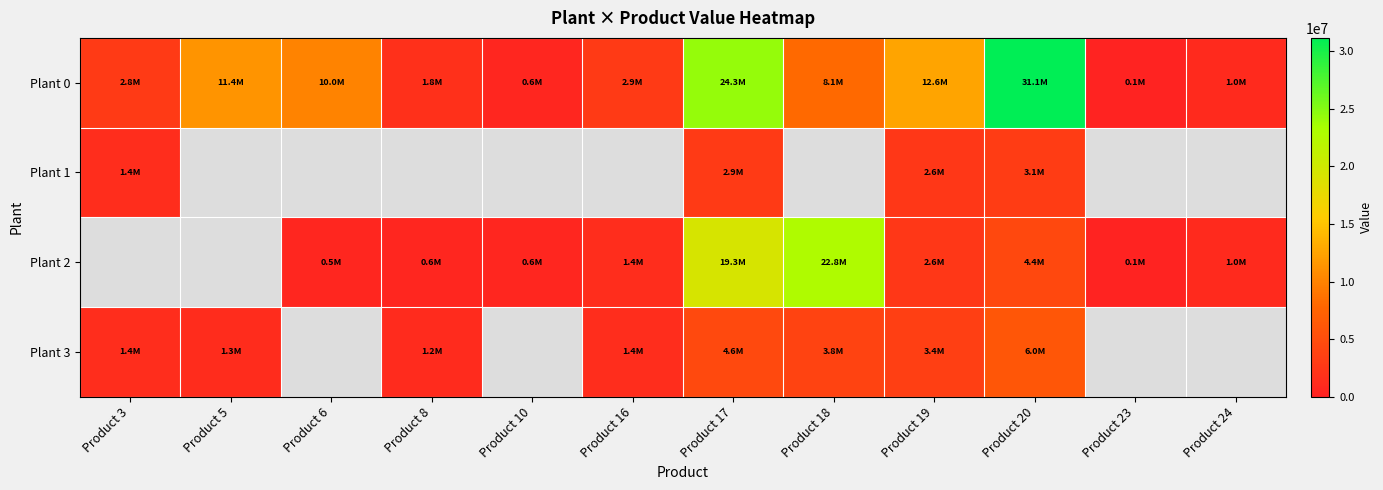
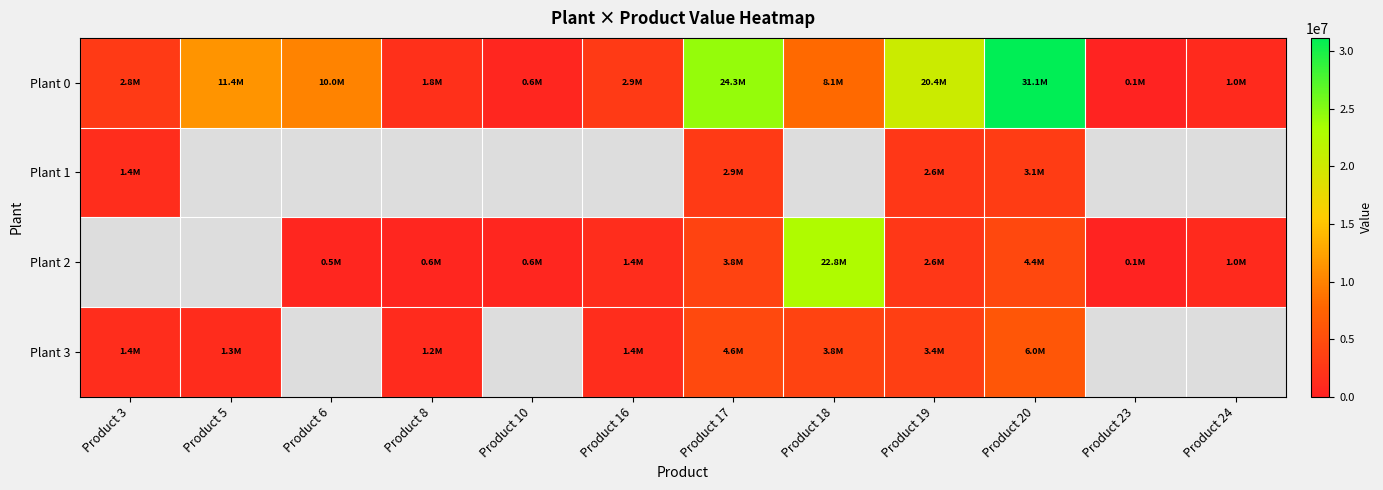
  {
    "Plant 0": {
      "Product 3": "2.8M",
      "Product 5": "11.4M",
      "Product 6": "10.0M",
      "Product 8": "1.8M",
      "Product 10": "0.6M",
      "Product 16": "2.9M",
      "Product 17": "24.3M",
      "Product 18": "8.1M",
-     "Product 19": "12.6M",
+     "Product 19": "20.4M",
      "Product 20": "31.1M",
      "Product 23": "0.1M",
      "Product 24": "1.0M"
    },
    "Plant 1": {
      "Product 3": "1.4M",
      "Product 17": "2.9M",
      "Product 19": "2.6M",
      "Product 20": "3.1M"
    },
    "Plant 2": {
      "Product 6": "0.5M",
      "Product 8": "0.6M",
      "Product 10": "0.6M",
      "Product 16": "1.4M",
-     "Product 17": "19.3M",
+     "Product 17": "3.8M",
      "Product 18": "22.8M",
      "Product 19": "2.6M",
      "Product 20": "4.4M",
      "Product 23": "0.1M",
      "Product 24": "1.0M"
    },
    "Plant 3": {
      "Product 3": "1.4M",
      "Product 5": "1.3M",
      "Product 8": "1.2M",
      "Product 16": "1.4M",
      "Product 17": "4.6M",
      "Product 18": "3.8M",
      "Product 19": "3.4M",
      "Product 20": "6.0M"
    }
  }
